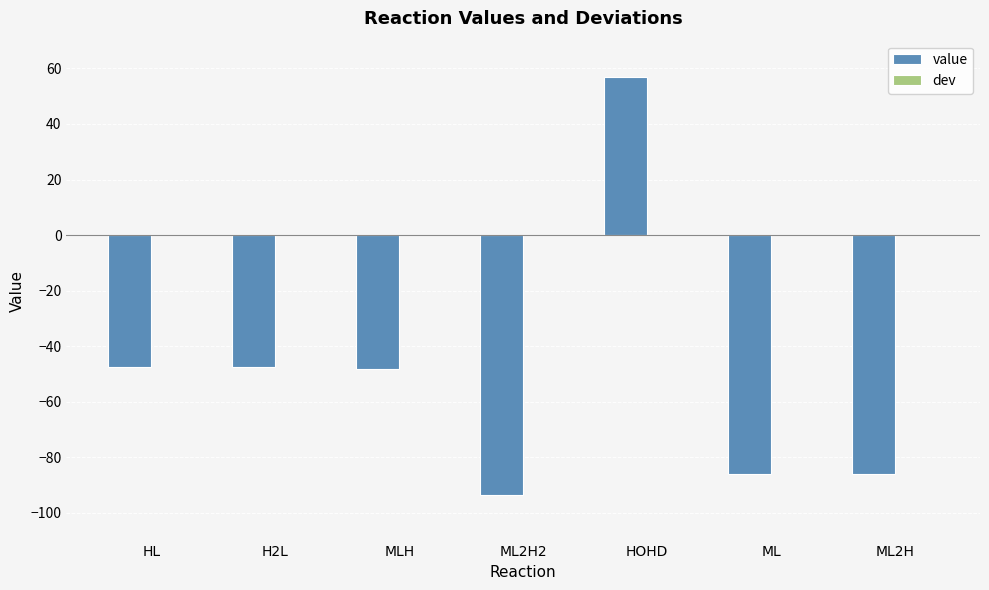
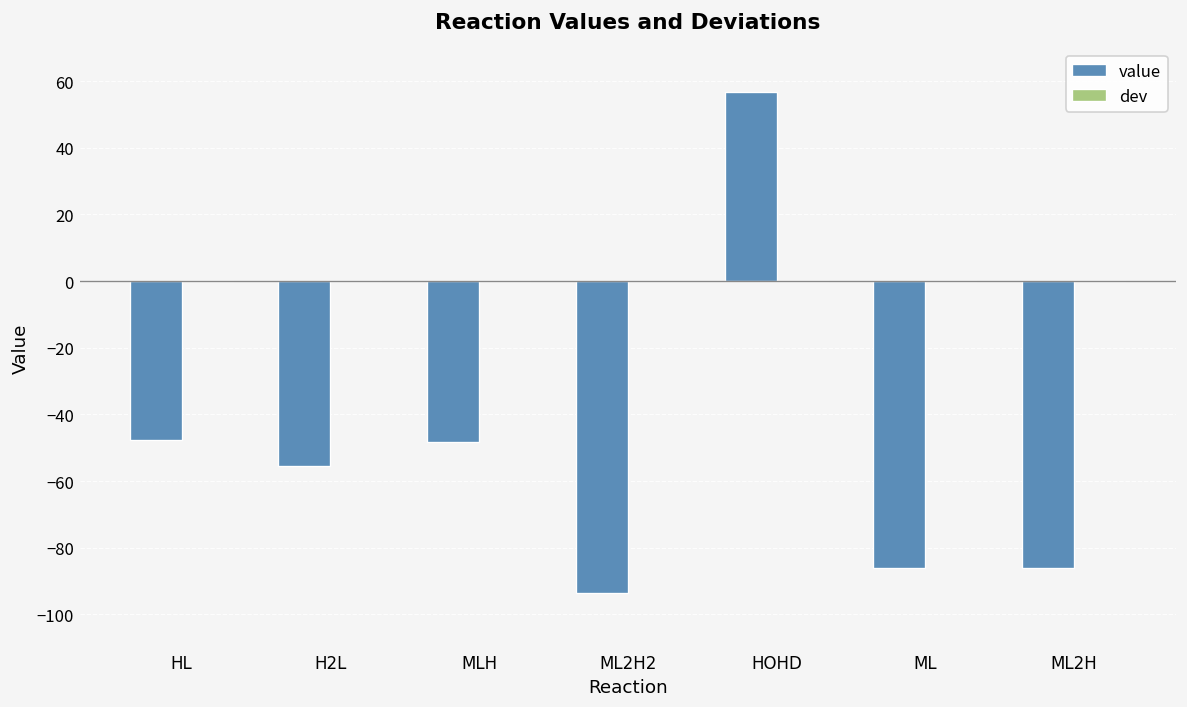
  {
    "value": {
      "HL": -48,
-     "H2L": -48,
+     "H2L": -55,
      "MLH": -48,
      "ML2H2": -94,
      "HOHD": 57,
      "ML": -86,
      "ML2H": -86
    },
    "dev": {
      "HL": 0,
      "H2L": 0,
      "HOHD": 0,
      "ML": 0,
      "ML2H": 0
    }
  }
